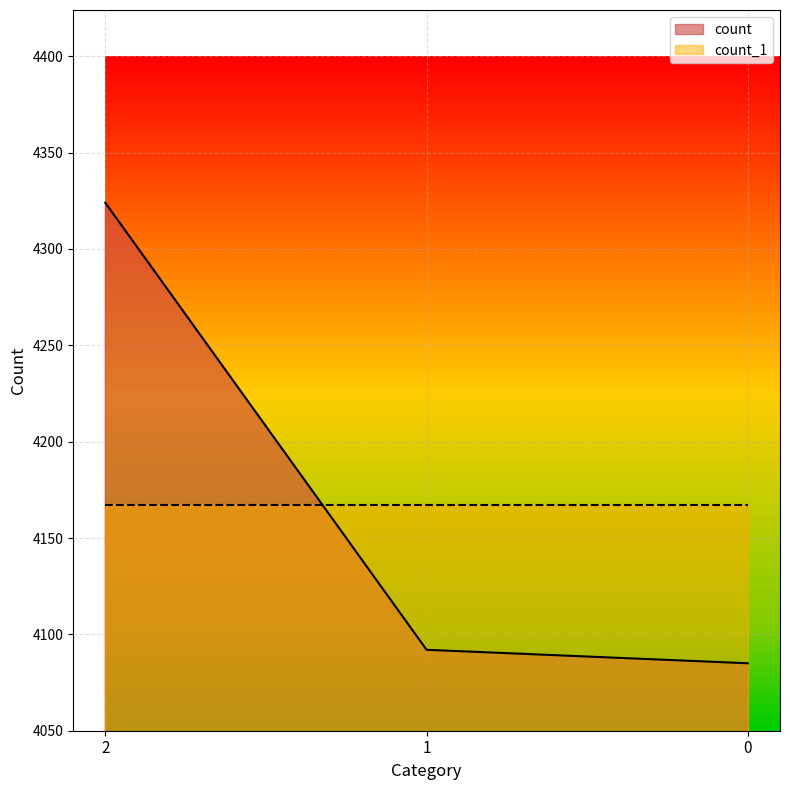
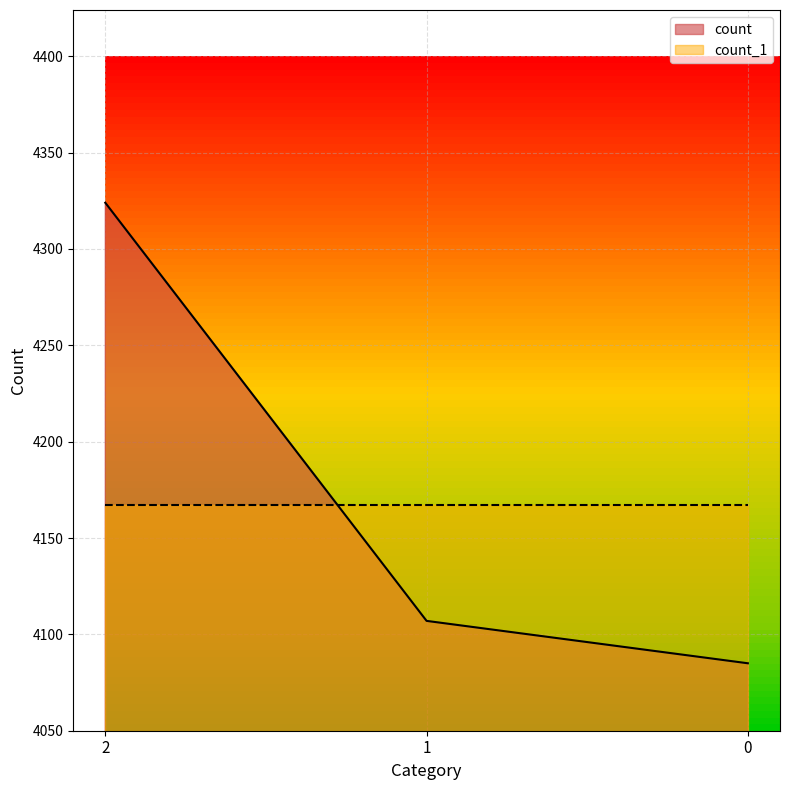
  {
    "count": {
      "2": 4324,
-     "1": 4092,
+     "1": 4107,
      "0": 4085
    },
    "count_1": {
      "2": 4167,
      "1": 4167,
      "0": 4167
    }
  }
